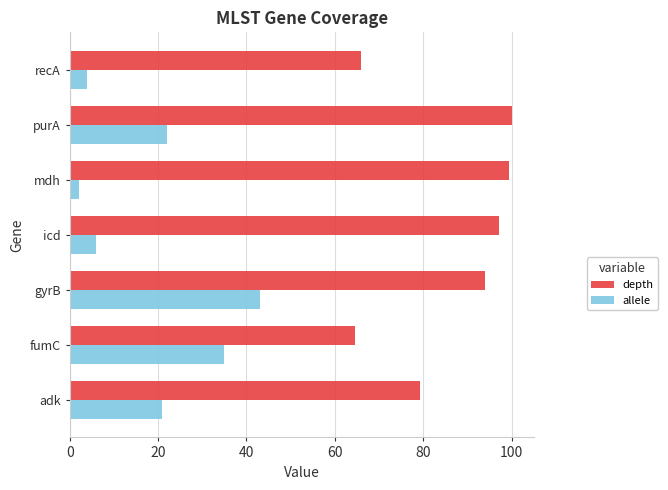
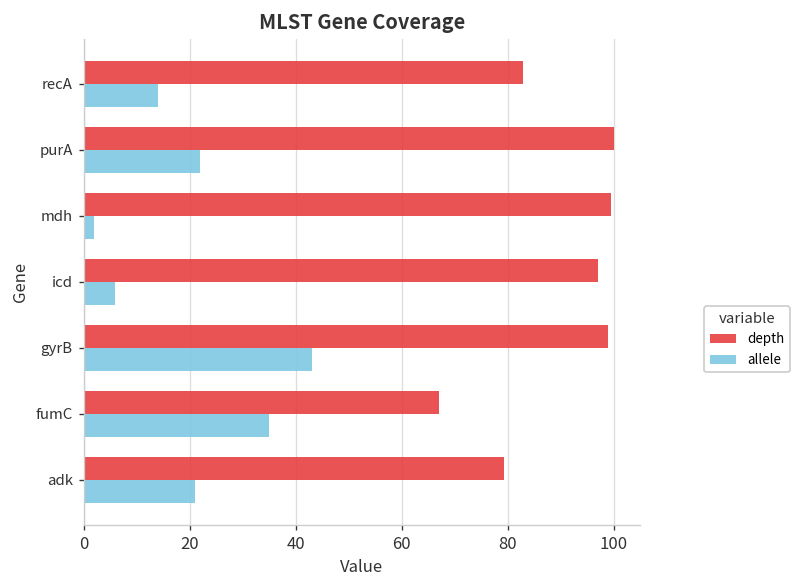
  {
    "depth": {
-     "recA": 66,
+     "recA": 83,
      "purA": 100,
      "mdh": 99,
      "icd": 97,
-     "gyrB": 94,
-     "fumC": 65,
+     "gyrB": 99,
+     "fumC": 67,
      "adk": 79
    },
    "allele": {
-     "recA": 4,
+     "recA": 14,
      "purA": 22,
      "mdh": 2,
      "icd": 6,
      "gyrB": 43,
      "fumC": 35,
      "adk": 21
    }
  }
